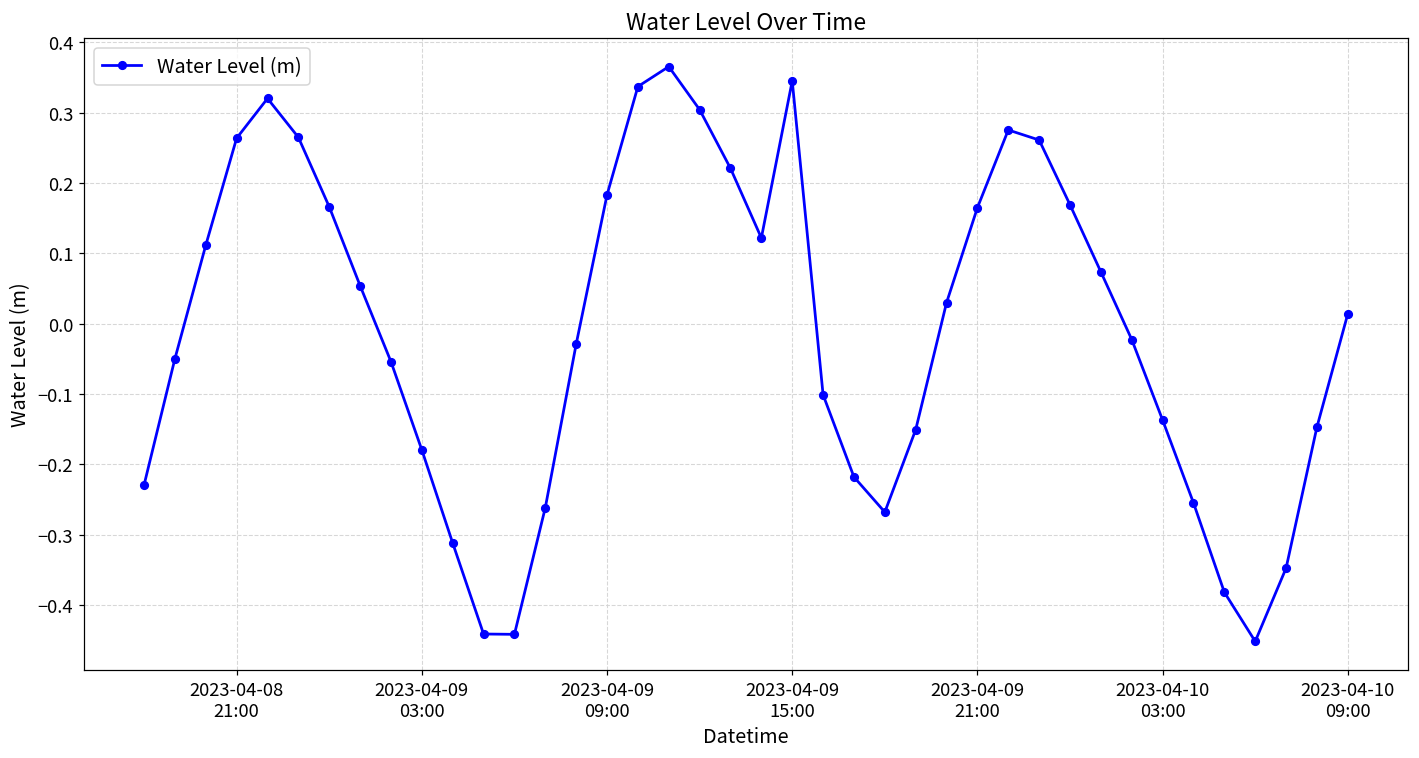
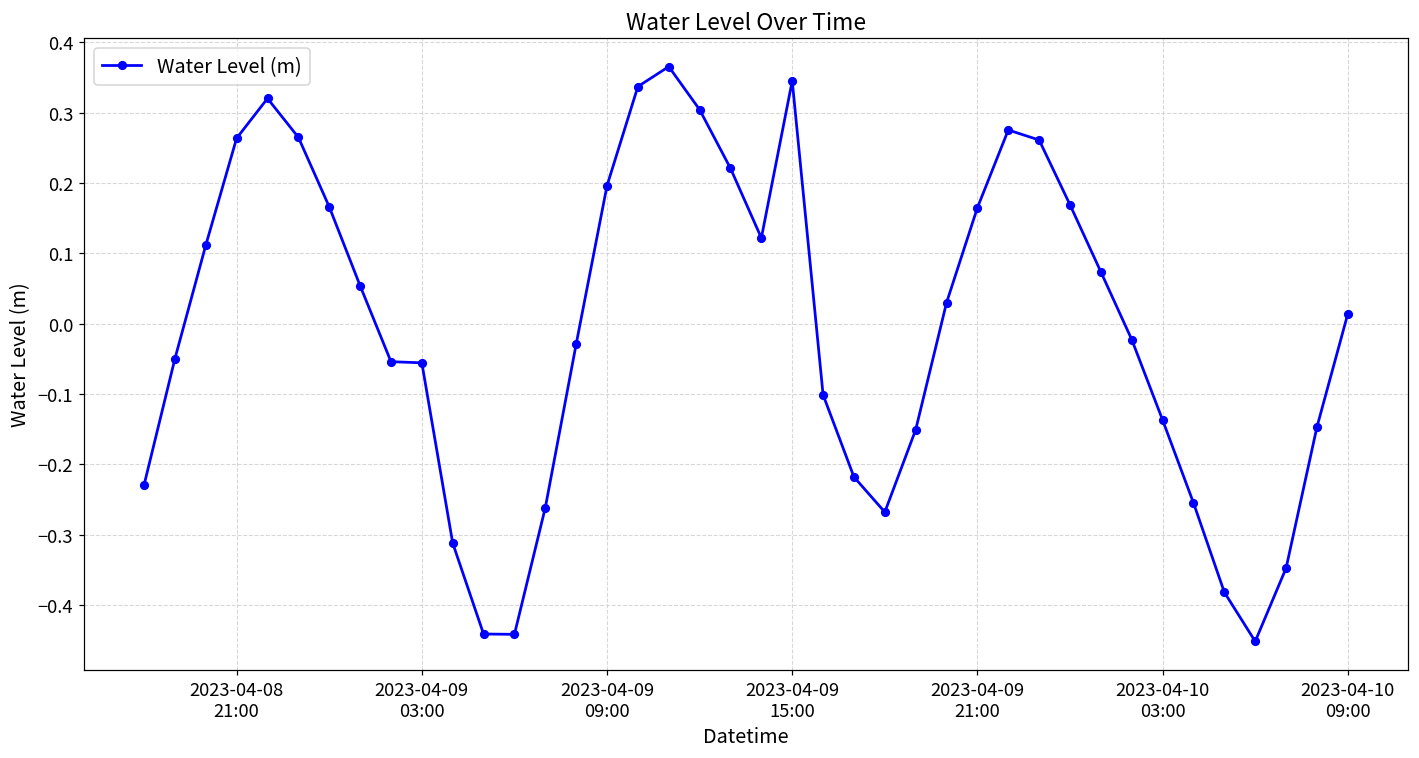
  {
    "2023-04-08 21:00": 0.26,
-   "2023-04-09 03:00": -0.18,
-   "2023-04-09 09:00": 0.18,
+   "2023-04-09 03:00": -0.06,
+   "2023-04-09 09:00": 0.20,
    "2023-04-09 15:00": 0.35,
    "2023-04-09 21:00": 0.16,
    "2023-04-10 03:00": -0.14,
    "2023-04-10 09:00": 0.01
  }
